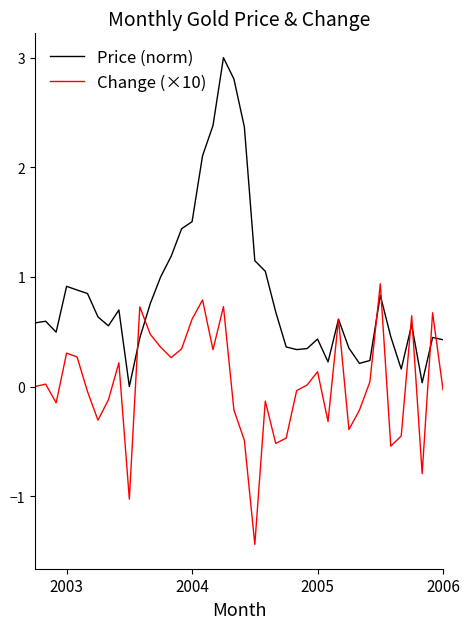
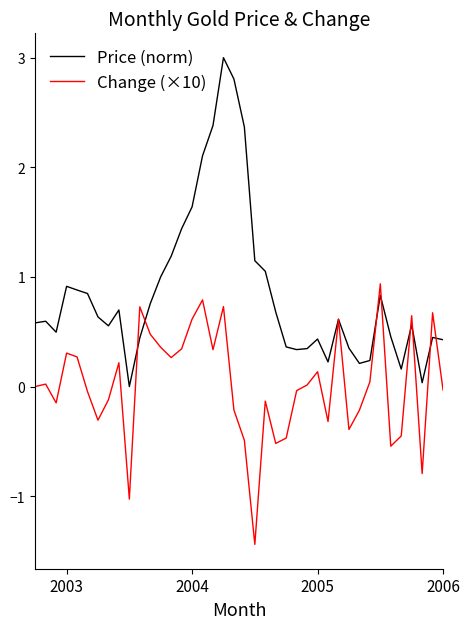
  {
    "Price (norm)": {
      "2003": 0.91,
-     "2004": 1.50,
+     "2004": 1.64,
      "2005": 0.43,
      "2006": 0.43
    },
    "Change (×10)": {
      "2003": 0.31,
      "2004": 0.62,
      "2005": 0.14,
      "2006": -0.03
    }
  }
